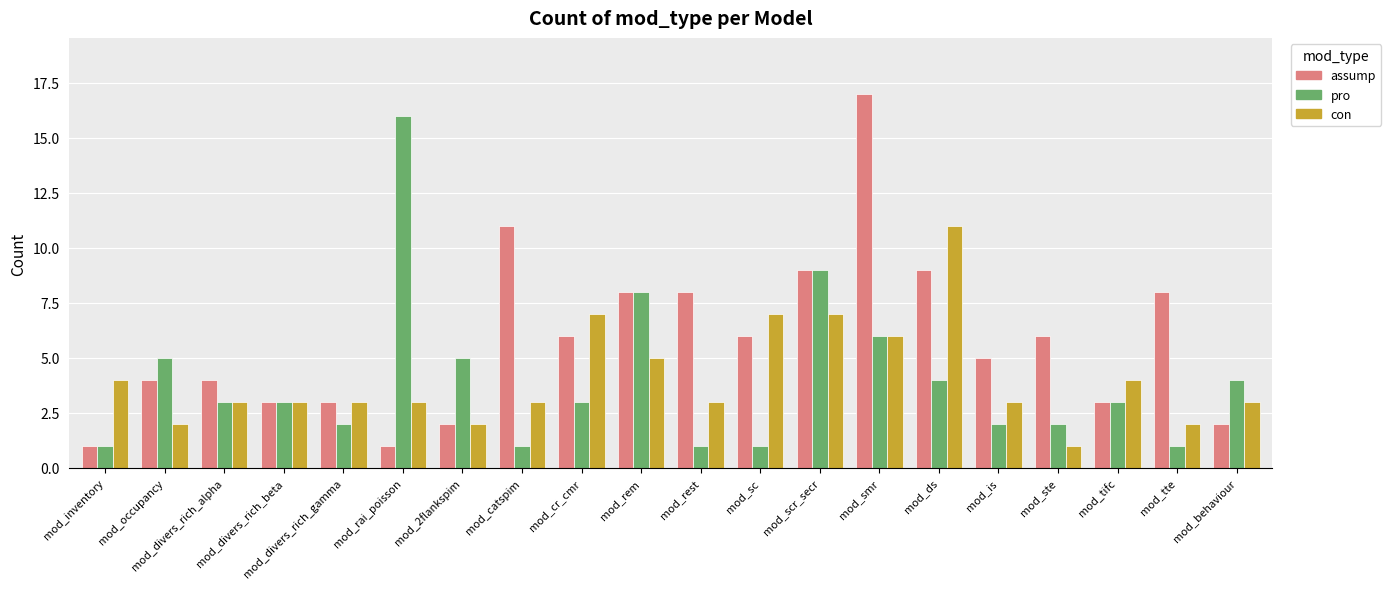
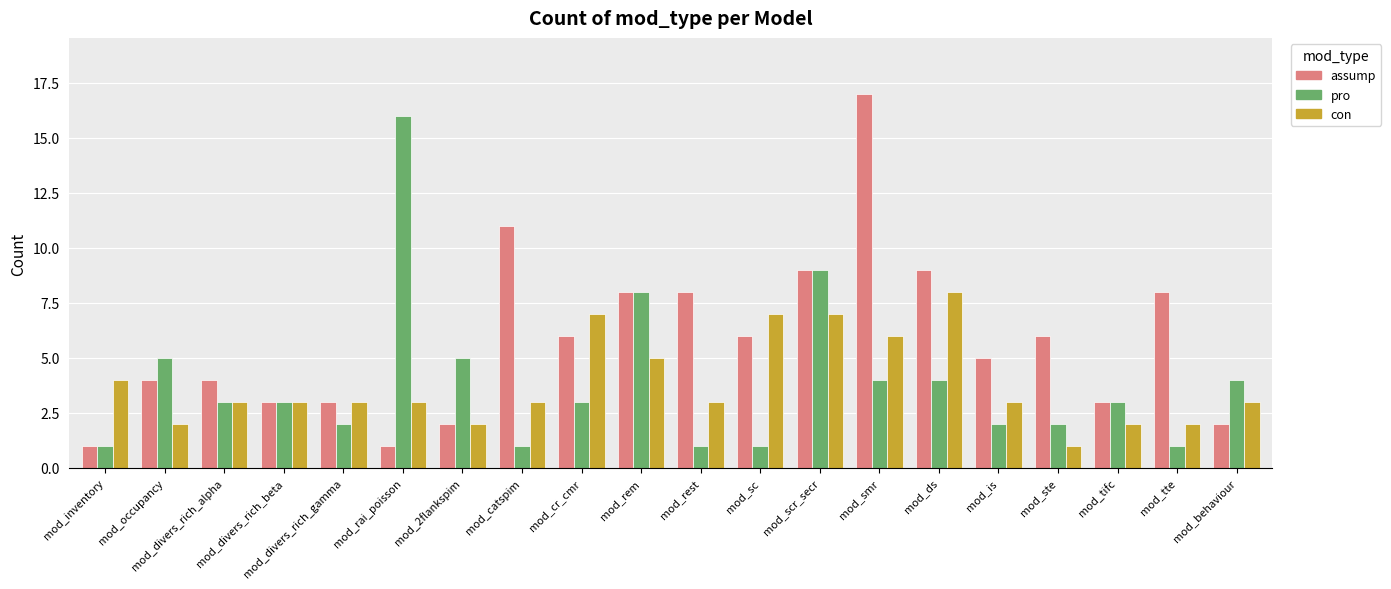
  {
    "assump": {
      "mod_inventory": 1,
      "mod_occupancy": 4,
      "mod_divers_rich_alpha": 4,
      "mod_divers_rich_beta": 3,
      "mod_divers_rich_gamma": 3,
      "mod_rai_poisson": 1,
      "mod_2flankspim": 2,
      "mod_catspim": 11,
      "mod_cr_cmr": 6,
      "mod_rem": 8,
      "mod_rest": 8,
      "mod_sc": 6,
      "mod_scr_secr": 9,
      "mod_smr": 17,
      "mod_ds": 9,
      "mod_is": 5,
      "mod_ste": 6,
      "mod_tifc": 3,
      "mod_tte": 8,
      "mod_behaviour": 2
    },
    "pro": {
      "mod_inventory": 1,
      "mod_occupancy": 5,
      "mod_divers_rich_alpha": 3,
      "mod_divers_rich_beta": 3,
      "mod_divers_rich_gamma": 2,
      "mod_rai_poisson": 16,
      "mod_2flankspim": 5,
      "mod_catspim": 1,
      "mod_cr_cmr": 3,
      "mod_rem": 8,
      "mod_rest": 1,
      "mod_sc": 1,
      "mod_scr_secr": 9,
-     "mod_smr": 6,
+     "mod_smr": 4,
      "mod_ds": 4,
      "mod_is": 2,
      "mod_ste": 2,
      "mod_tifc": 3,
      "mod_tte": 1,
      "mod_behaviour": 4
    },
    "con": {
      "mod_inventory": 4,
      "mod_occupancy": 2,
      "mod_divers_rich_alpha": 3,
      "mod_divers_rich_beta": 3,
      "mod_divers_rich_gamma": 3,
      "mod_rai_poisson": 3,
      "mod_2flankspim": 2,
      "mod_catspim": 3,
      "mod_cr_cmr": 7,
      "mod_rem": 5,
      "mod_rest": 3,
      "mod_sc": 7,
      "mod_scr_secr": 7,
      "mod_smr": 6,
-     "mod_ds": 11,
+     "mod_ds": 8,
      "mod_is": 3,
      "mod_ste": 1,
-     "mod_tifc": 4,
+     "mod_tifc": 2,
      "mod_tte": 2,
      "mod_behaviour": 3
    }
  }
